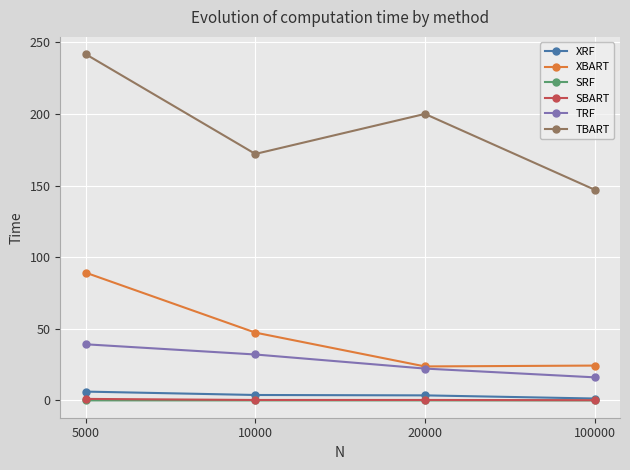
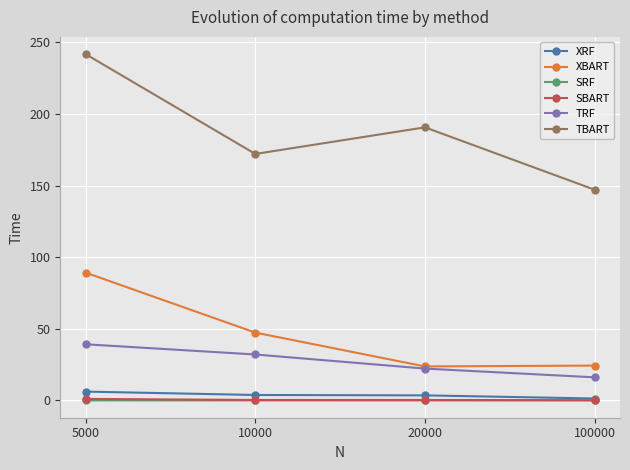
  {
    "TBART": {
      "5000": 242,
      "10000": 172,
-     "20000": 200,
+     "20000": 191,
      "100000": 147
    }
  }
